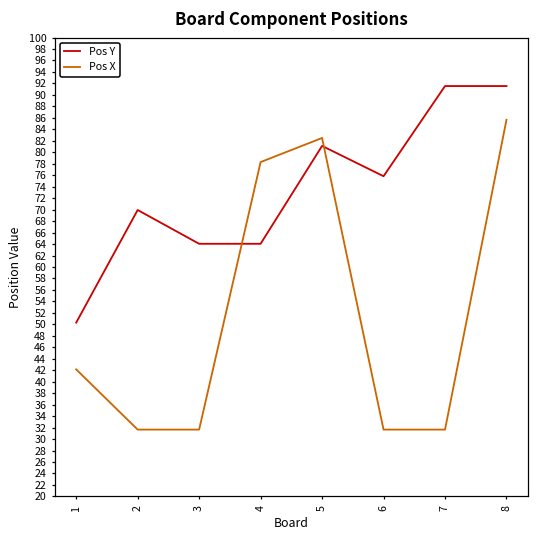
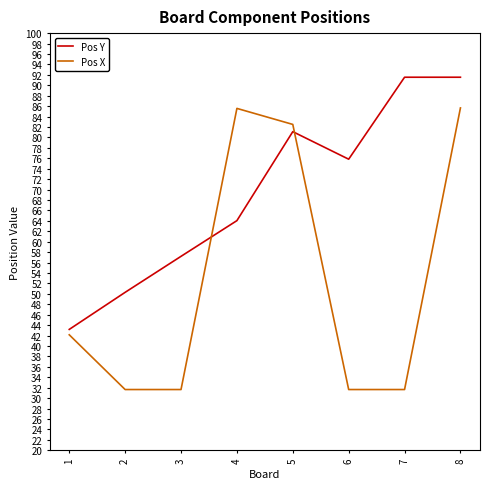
  {
    "Pos Y": {
-     "1": 50,
-     "2": 70,
-     "3": 64,
+     "1": 43,
+     "2": 50,
+     "3": 57,
      "4": 64,
      "5": 81,
      "6": 76,
      "7": 92,
      "8": 92
    },
    "Pos X": {
      "1": 42,
      "2": 32,
      "3": 32,
-     "4": 78,
+     "4": 86,
      "5": 82,
      "6": 32,
      "7": 32,
      "8": 86
    }
  }
